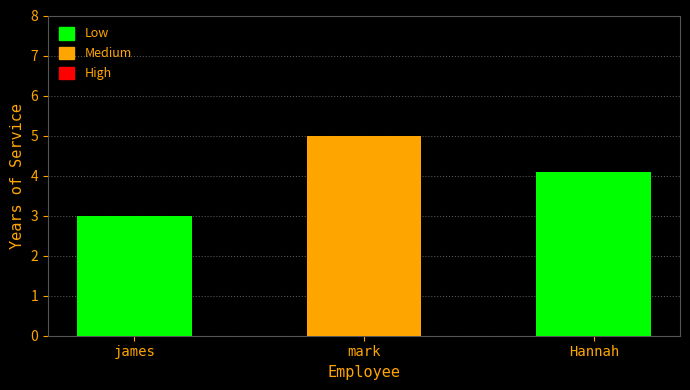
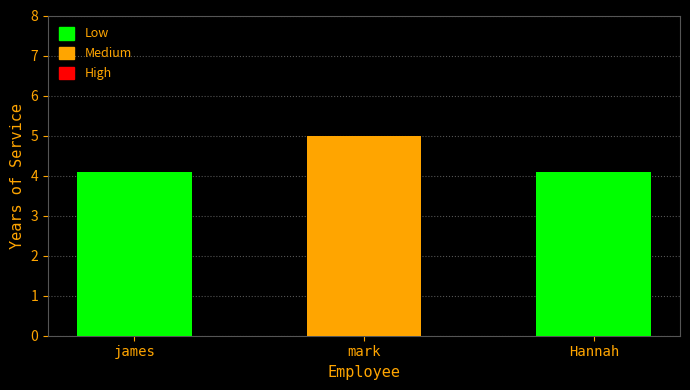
  {
-   "james": 3.0,
+   "james": 4.1,
    "mark": 5.0,
    "Hannah": 4.1
  }
